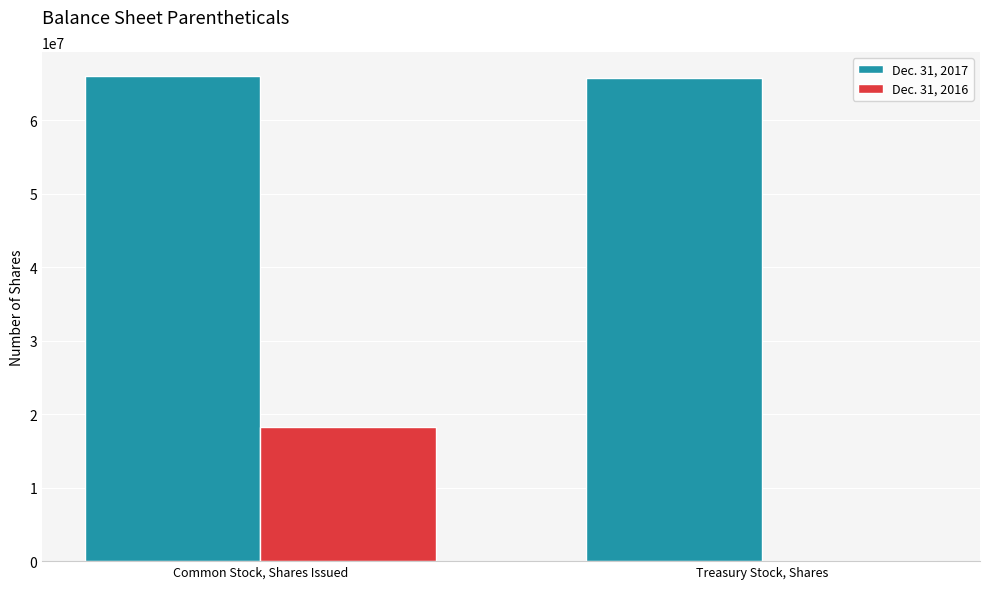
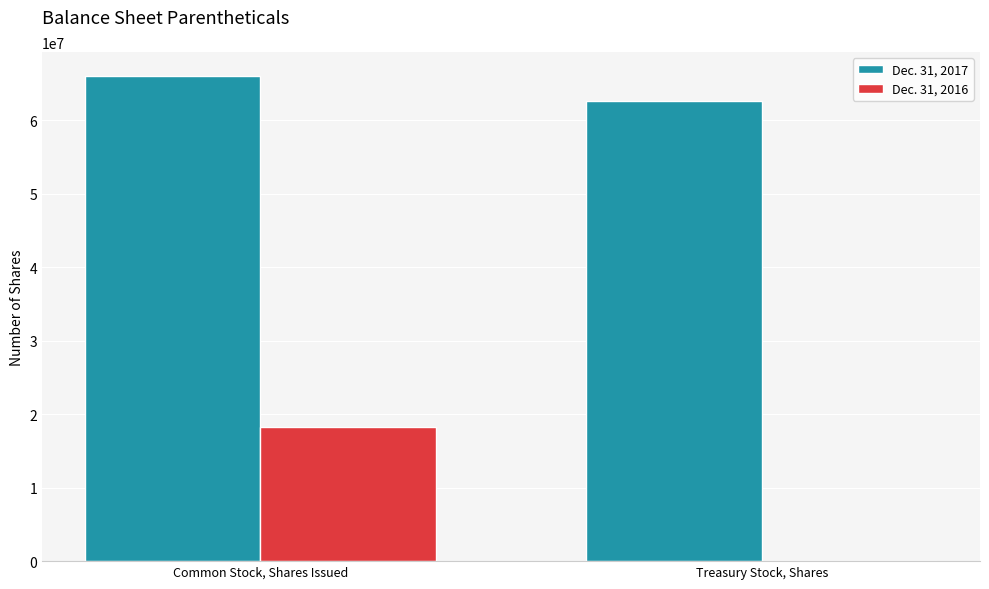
  {
    "Dec. 31, 2017": {
      "Common Stock, Shares Issued": 66000000,
-     "Treasury Stock, Shares": 66000000
+     "Treasury Stock, Shares": 63000000
    },
    "Dec. 31, 2016": {
      "Common Stock, Shares Issued": 18000000
    }
  }
